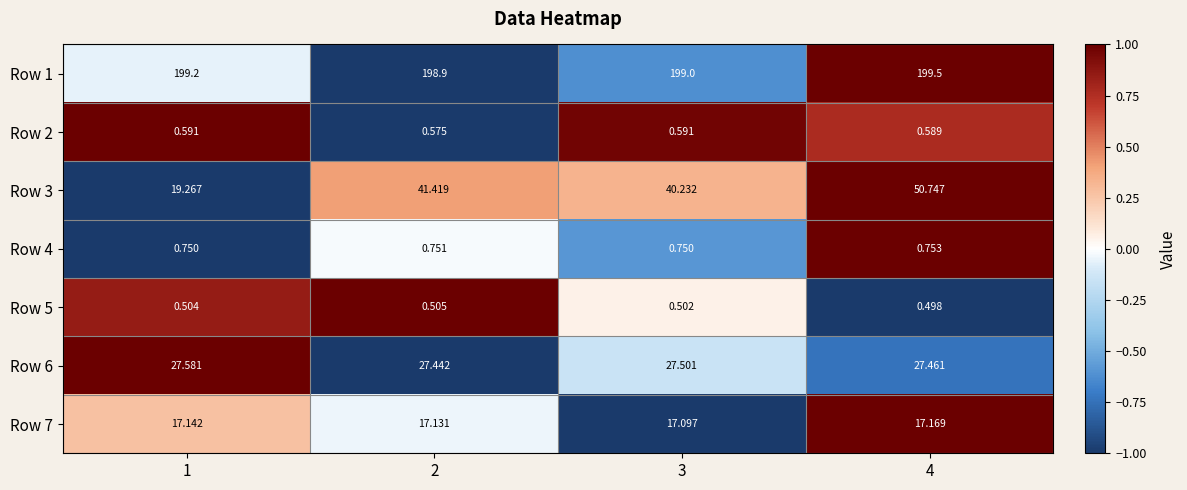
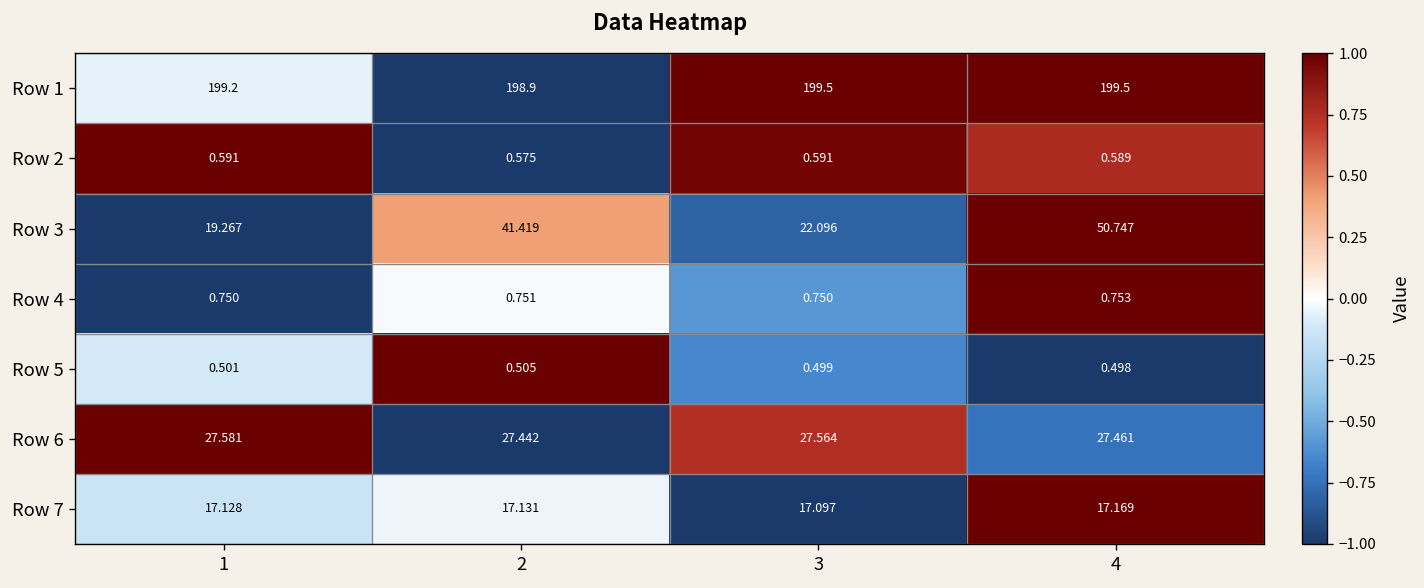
  {
    "Row 1": {
      "1": 199.2,
      "2": 198.9,
-     "3": 199.0,
+     "3": 199.5,
      "4": 199.5
    },
    "Row 2": {
      "1": 0.591,
      "2": 0.575,
      "3": 0.591,
      "4": 0.589
    },
    "Row 3": {
      "1": 19.267,
      "2": 41.419,
-     "3": 40.232,
+     "3": 22.096,
      "4": 50.747
    },
    "Row 4": {
      "1": 0.750,
      "2": 0.751,
      "3": 0.750,
      "4": 0.753
    },
    "Row 5": {
-     "1": 0.504,
+     "1": 0.501,
      "2": 0.505,
-     "3": 0.502,
+     "3": 0.499,
      "4": 0.498
    },
    "Row 6": {
      "1": 27.581,
      "2": 27.442,
-     "3": 27.501,
+     "3": 27.564,
      "4": 27.461
    },
    "Row 7": {
-     "1": 17.142,
+     "1": 17.128,
      "2": 17.131,
      "3": 17.097,
      "4": 17.169
    }
  }
